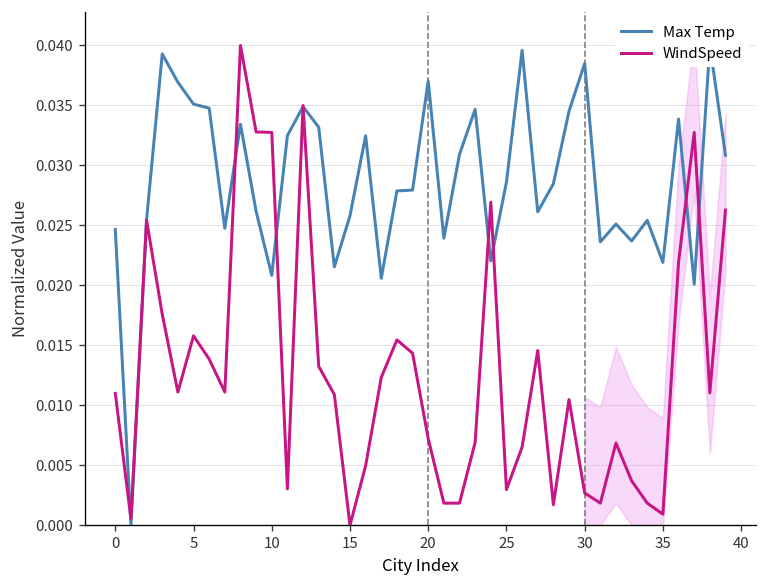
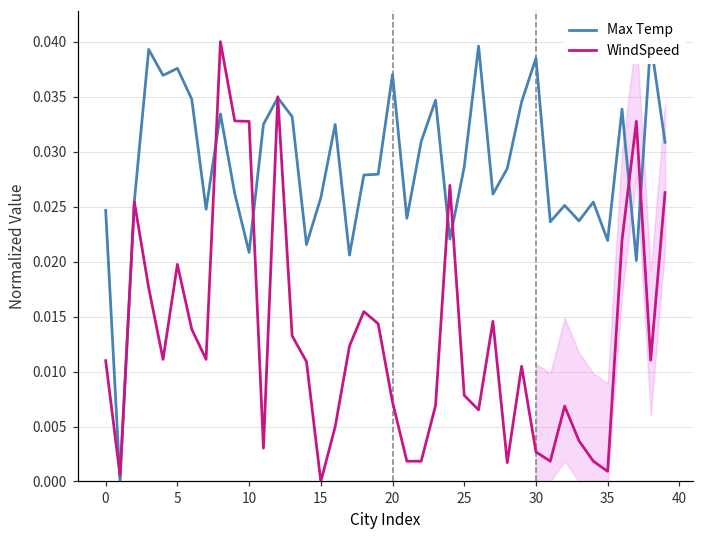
  {
    "Max Temp": {
      "0": 0.025,
-     "5": 0.035,
+     "5": 0.038,
      "10": 0.021,
      "15": 0.026,
      "20": 0.037,
      "25": 0.029,
      "30": 0.039,
      "35": 0.022
    },
    "WindSpeed": {
      "0": 0.011,
-     "5": 0.016,
+     "5": 0.020,
      "10": 0.033,
      "15": 0.000,
      "20": 0.007,
-     "25": 0.003,
+     "25": 0.008,
      "30": 0.003,
      "35": 0.001
    }
  }
